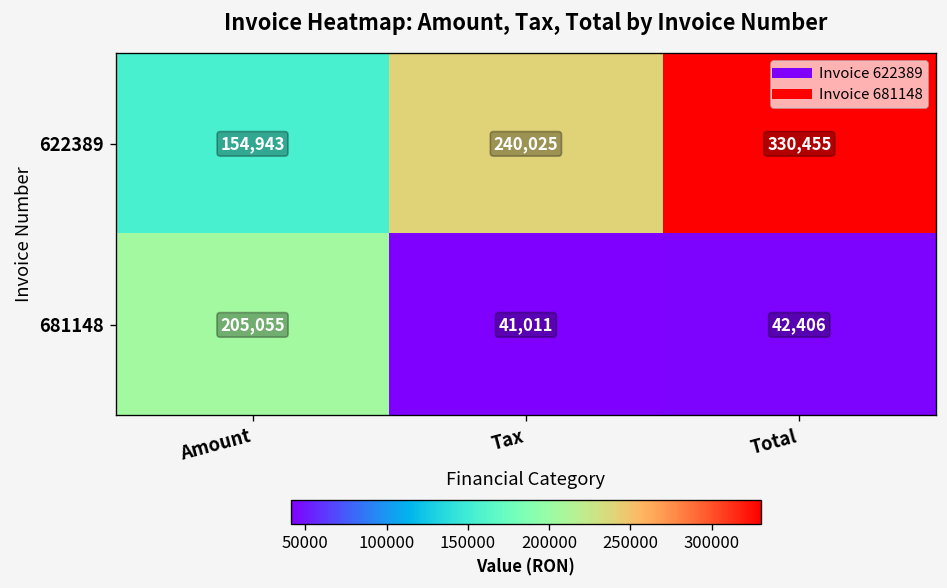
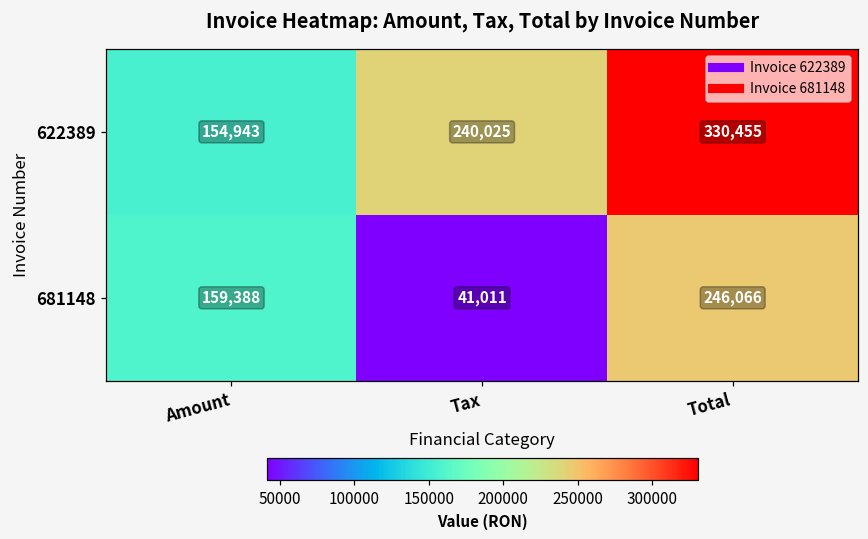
  {
    "681148": {
-     "Amount": "205,055",
-     "Total": "42,406"
+     "Amount": "159,388",
+     "Total": "246,066"
    }
  }
